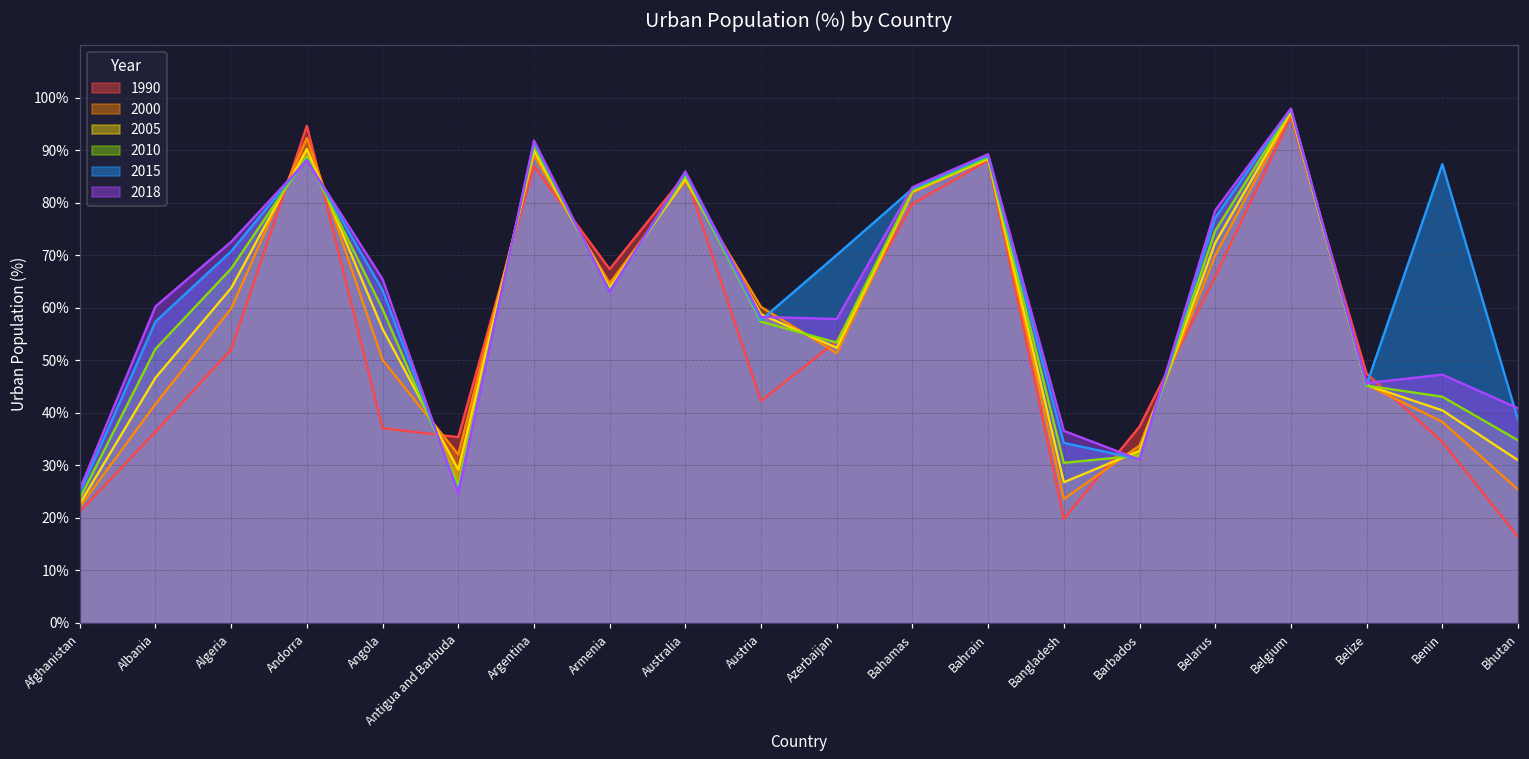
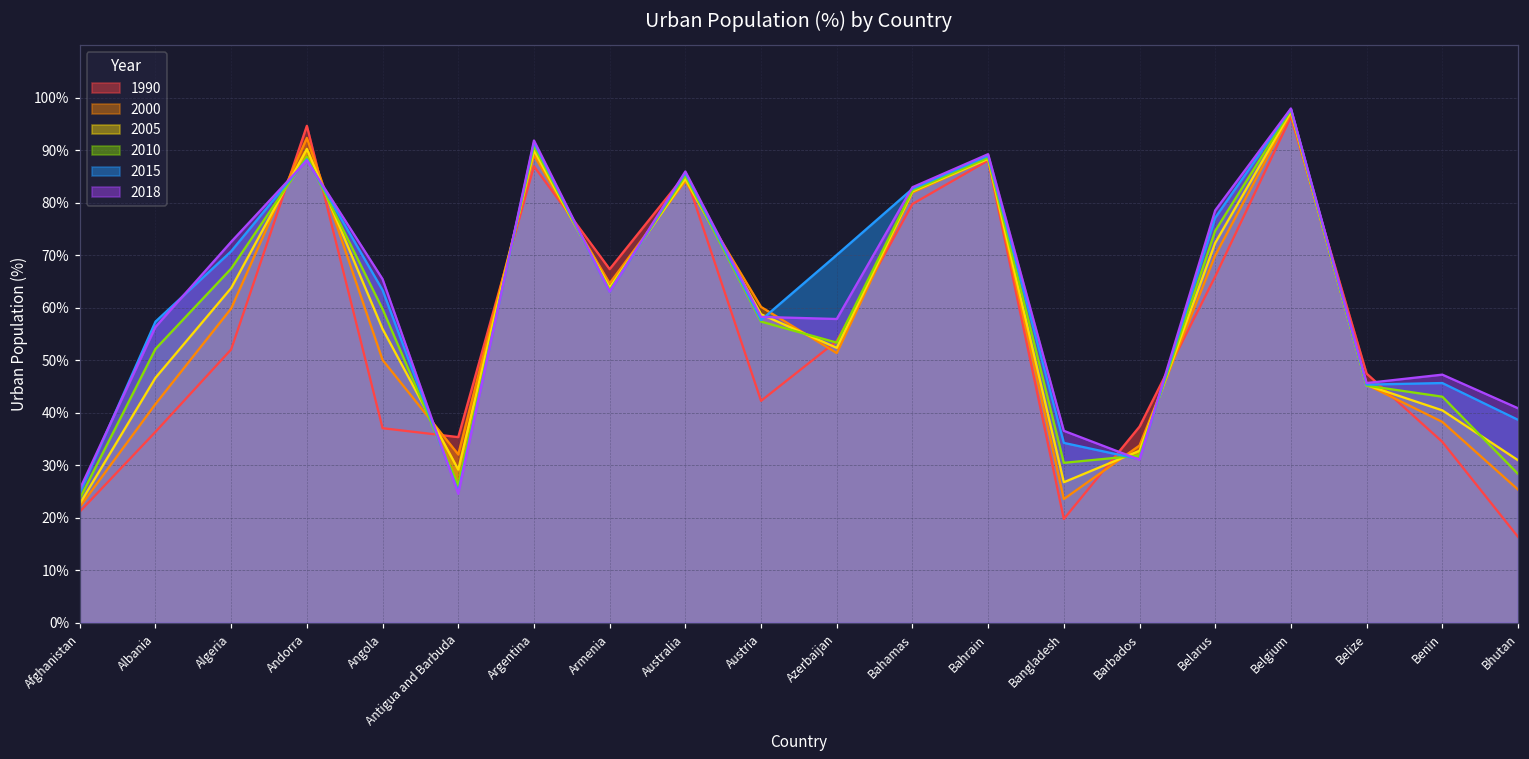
  {
    "1990": {
      "Afghanistan": "21%",
      "Albania": "36%",
      "Algeria": "52%",
      "Andorra": "95%",
      "Angola": "37%",
      "Antigua and Barbuda": "35%",
      "Argentina": "87%",
      "Armenia": "67%",
      "Austria": "42%",
      "Bahamas": "80%",
      "Bangladesh": "20%",
      "Barbados": "37%",
      "Belarus": "66%",
      "Belgium": "96%",
      "Belize": "48%",
      "Benin": "35%",
      "Bhutan": "16%"
    },
    "2010": {
      "Afghanistan": "24%",
      "Albania": "52%",
      "Algeria": "68%",
      "Angola": "60%",
      "Antigua and Barbuda": "26%",
      "Argentina": "91%",
      "Bangladesh": "31%",
      "Barbados": "32%",
      "Belarus": "75%",
      "Benin": "43%",
-     "Bhutan": "35%"
+     "Bhutan": "28%"
    },
    "2015": {
      "Afghanistan": "25%",
      "Albania": "57%",
      "Algeria": "71%",
      "Angola": "63%",
      "Azerbaijan": "70%",
      "Bangladesh": "34%",
      "Belarus": "77%",
-     "Benin": "87%",
+     "Benin": "46%",
      "Bhutan": "39%"
    },
    "2018": {
      "Afghanistan": "26%",
-     "Albania": "60%",
+     "Albania": "56%",
      "Algeria": "73%",
      "Angola": "66%",
      "Azerbaijan": "58%",
      "Bangladesh": "37%",
      "Belarus": "79%",
      "Benin": "47%",
      "Bhutan": "41%"
    }
  }
